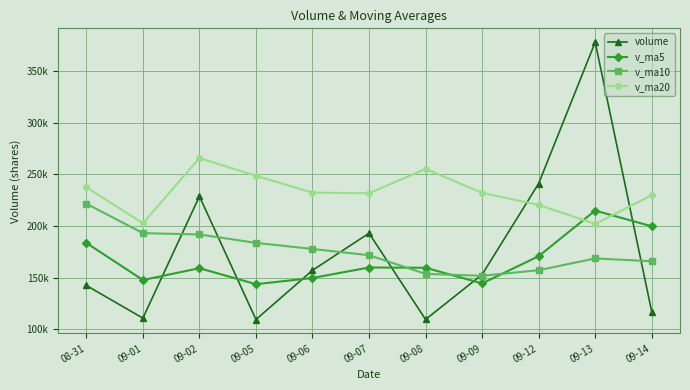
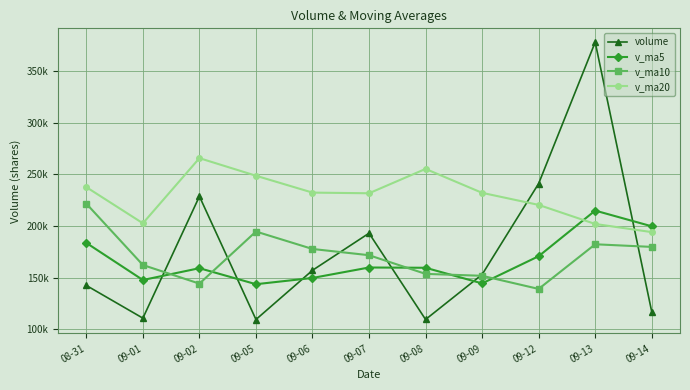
  {
    "v_ma10": {
      "08-31": 222000,
-     "09-01": 193000,
-     "09-02": 192000,
-     "09-05": 184000,
+     "09-01": 162000,
+     "09-02": 144000,
+     "09-05": 195000,
      "09-06": 178000,
      "09-07": 172000,
      "09-08": 154000,
-     "09-12": 157000,
-     "09-13": 169000,
-     "09-14": 166000
+     "09-12": 139000,
+     "09-13": 182000,
+     "09-14": 180000
    },
    "v_ma20": {
      "08-31": 238000,
      "09-01": 203000,
      "09-02": 266000,
      "09-05": 249000,
      "09-06": 232000,
      "09-07": 232000,
      "09-08": 255000,
      "09-09": 232000,
      "09-12": 220000,
      "09-13": 202000,
-     "09-14": 230000
+     "09-14": 194000
    }
  }
